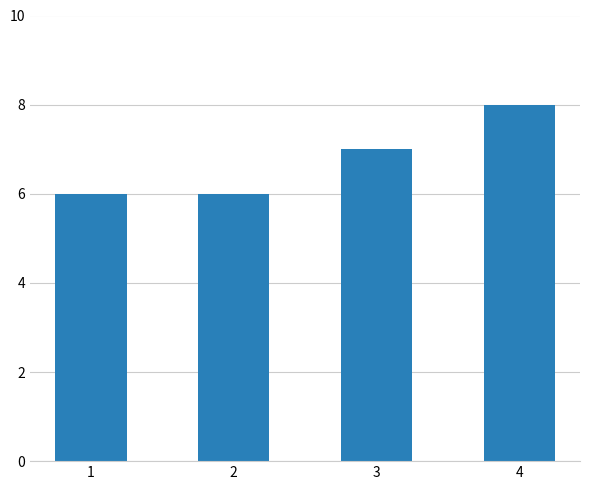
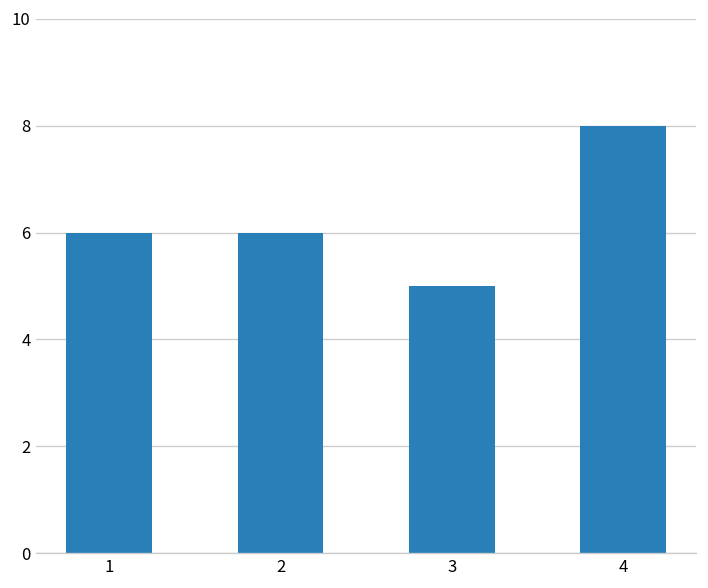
  {
    "1": 6,
    "2": 6,
-   "3": 7,
+   "3": 5,
    "4": 8
  }
